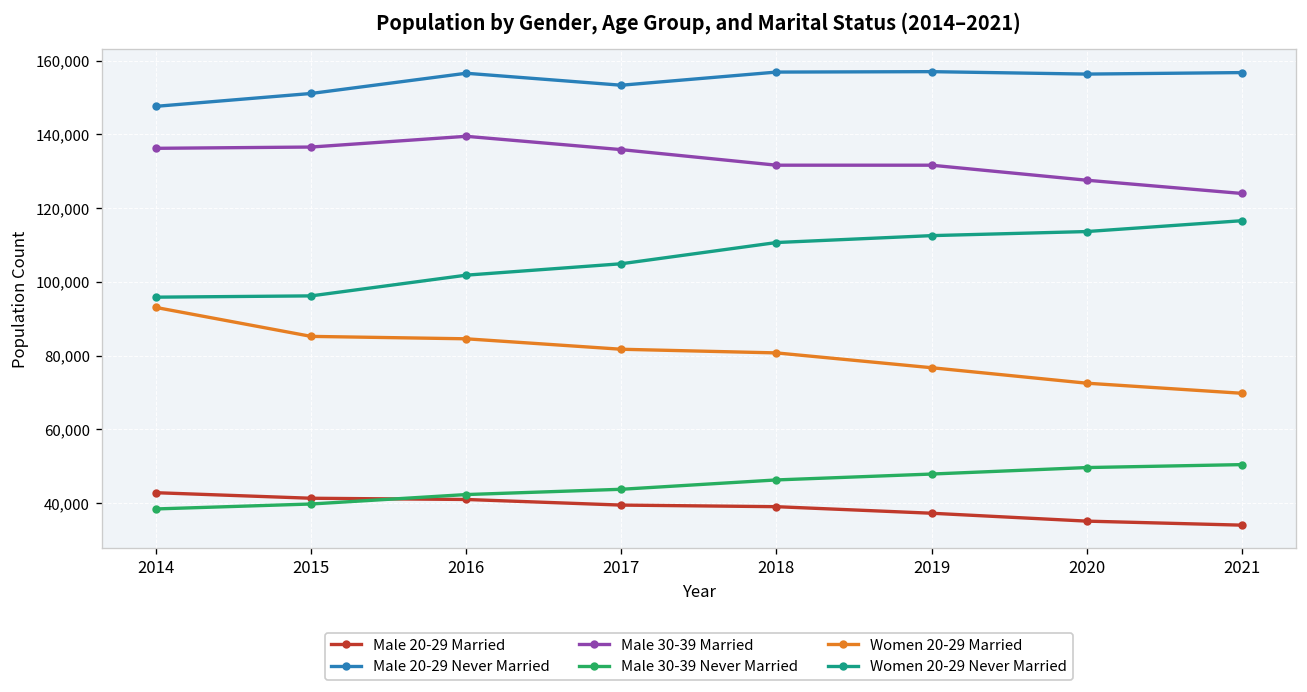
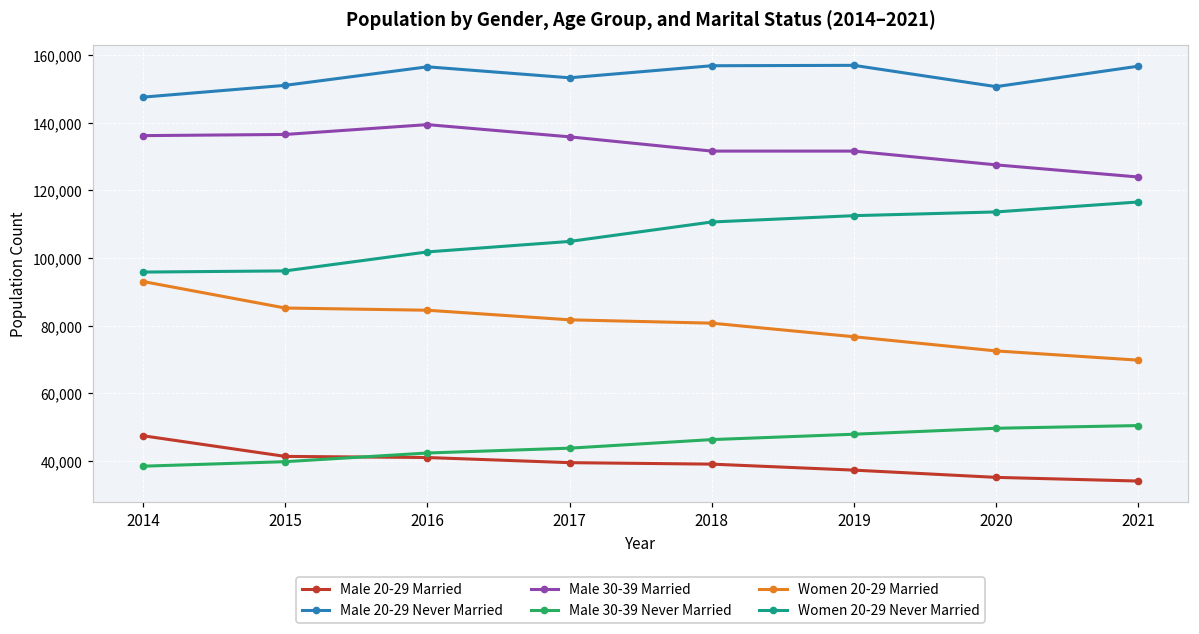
  {
    "Male 20-29 Married": {
-     "2014": "43,000",
+     "2014": "47,000",
      "2015": "41,000",
      "2016": "41,000",
      "2017": "39,000",
      "2018": "39,000",
      "2019": "37,000",
      "2020": "35,000",
      "2021": "34,000"
    },
    "Male 20-29 Never Married": {
      "2014": "148,000",
      "2015": "151,000",
      "2016": "157,000",
      "2017": "153,000",
      "2018": "157,000",
      "2019": "157,000",
-     "2020": "156,000",
+     "2020": "151,000",
      "2021": "157,000"
    },
    "Male 30-39 Married": {
      "2014": "136,000",
      "2015": "137,000",
      "2016": "139,000",
      "2017": "136,000",
      "2018": "132,000",
      "2019": "132,000",
      "2020": "128,000",
      "2021": "124,000"
    },
    "Women 20-29 Married": {
      "2014": "93,000",
      "2015": "85,000",
      "2016": "85,000",
      "2017": "82,000",
      "2018": "81,000",
      "2019": "77,000",
      "2020": "72,000",
      "2021": "70,000"
    }
  }
